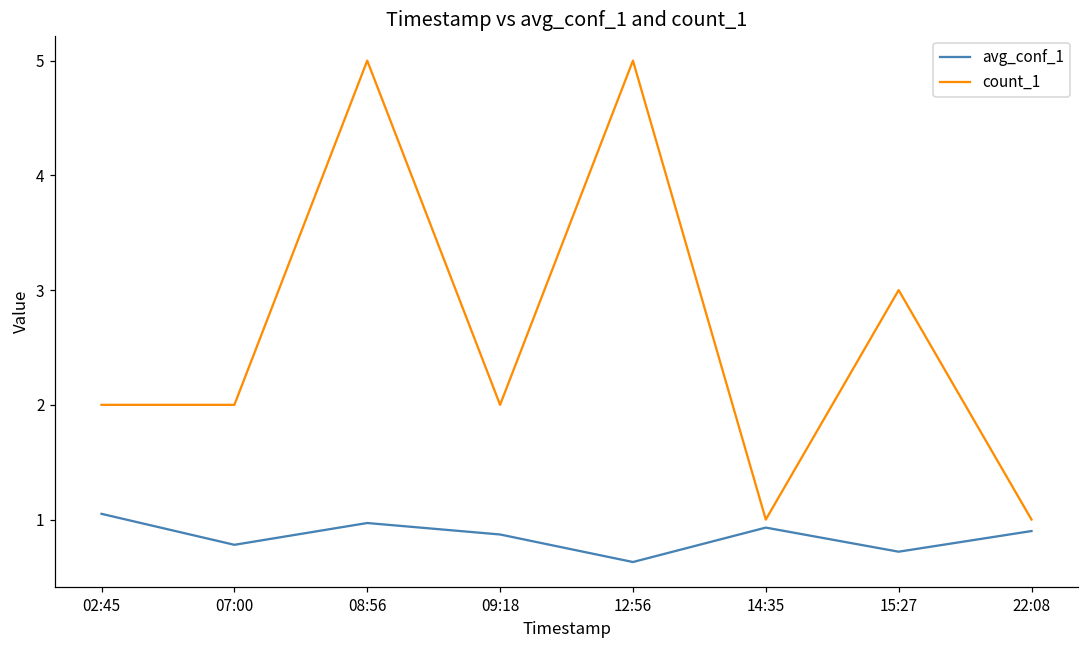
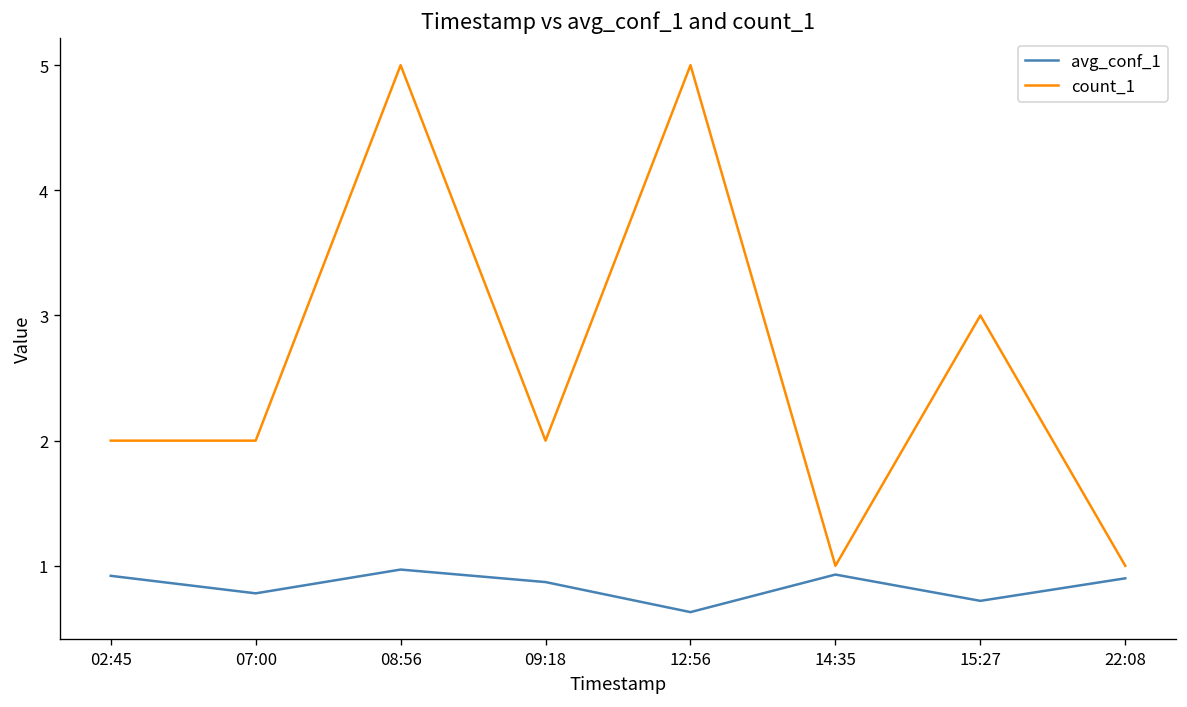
  {
    "avg_conf_1": {
-     "02:45": 1.05,
+     "02:45": 0.92,
      "07:00": 0.78,
      "08:56": 0.97,
      "09:18": 0.87,
      "12:56": 0.63,
      "14:35": 0.93,
      "15:27": 0.72,
      "22:08": 0.90
    },
    "count_1": {
      "02:45": 2.00,
      "07:00": 2.00,
      "08:56": 5.00,
      "09:18": 2.00,
      "12:56": 5.00,
      "14:35": 1.00,
      "15:27": 3.00,
      "22:08": 1.00
    }
  }
